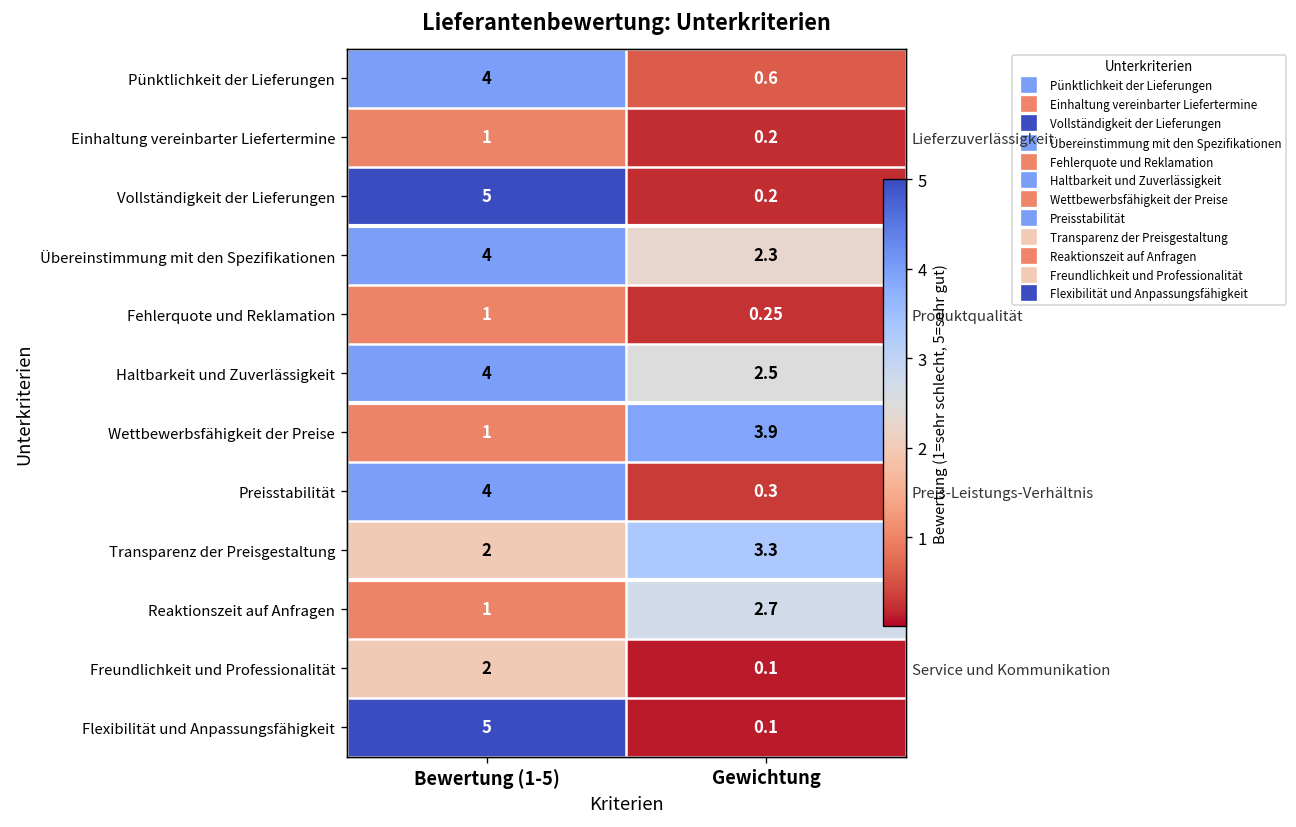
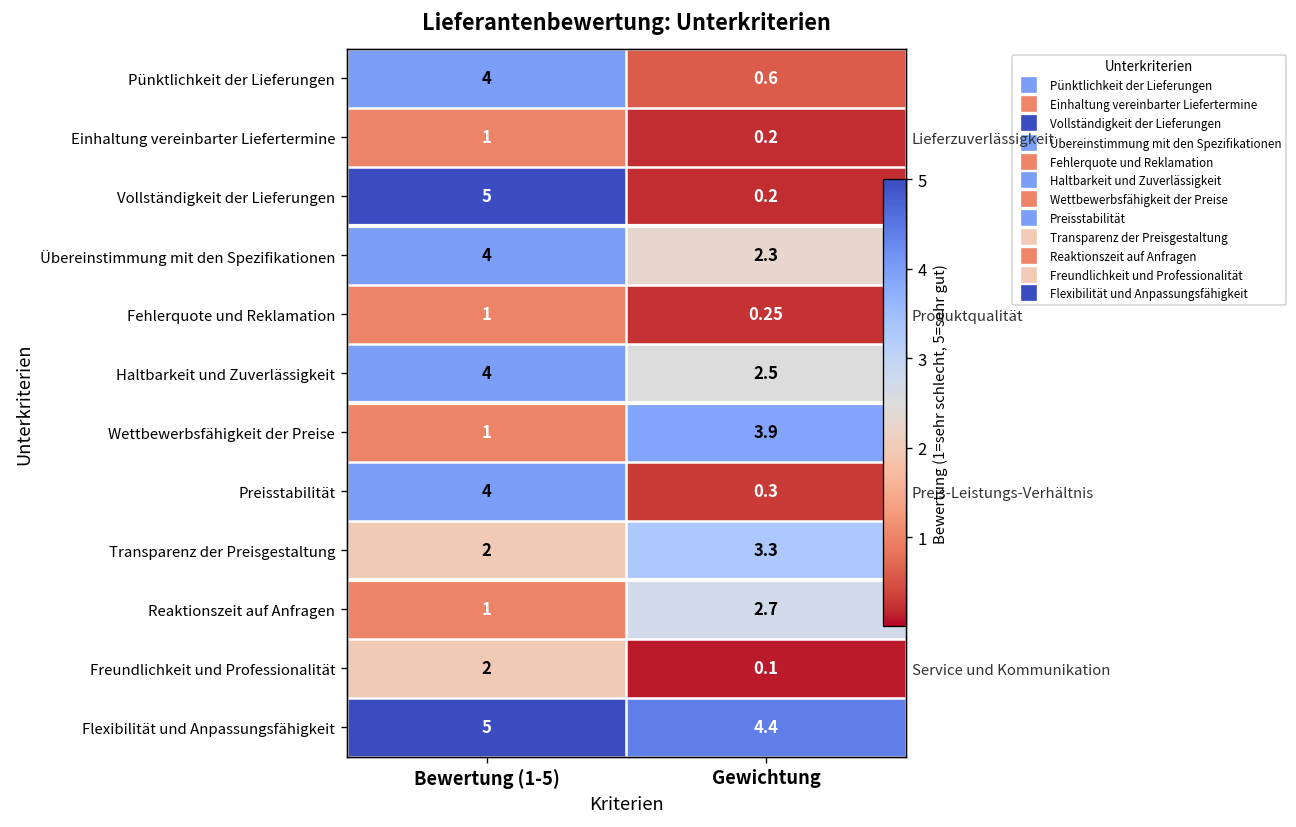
  {
    "Pünktlichkeit der Lieferungen": {
      "Bewertung (1-5)": 4,
      "Gewichtung": 0.6
    },
    "Einhaltung vereinbarter Liefertermine": {
      "Bewertung (1-5)": 1,
      "Gewichtung": 0.2
    },
    "Vollständigkeit der Lieferungen": {
      "Bewertung (1-5)": 5,
      "Gewichtung": 0.2
    },
    "Übereinstimmung mit den Spezifikationen": {
      "Bewertung (1-5)": 4,
      "Gewichtung": 2.3
    },
    "Fehlerquote und Reklamation": {
      "Bewertung (1-5)": 1,
      "Gewichtung": 0.25
    },
    "Haltbarkeit und Zuverlässigkeit": {
      "Bewertung (1-5)": 4,
      "Gewichtung": 2.5
    },
    "Wettbewerbsfähigkeit der Preise": {
      "Bewertung (1-5)": 1,
      "Gewichtung": 3.9
    },
    "Preisstabilität": {
      "Bewertung (1-5)": 4,
      "Gewichtung": 0.3
    },
    "Transparenz der Preisgestaltung": {
      "Bewertung (1-5)": 2,
      "Gewichtung": 3.3
    },
    "Reaktionszeit auf Anfragen": {
      "Bewertung (1-5)": 1,
      "Gewichtung": 2.7
    },
    "Freundlichkeit und Professionalität": {
      "Bewertung (1-5)": 2,
      "Gewichtung": 0.1
    },
    "Flexibilität und Anpassungsfähigkeit": {
      "Bewertung (1-5)": 5,
-     "Gewichtung": 0.1
+     "Gewichtung": 4.4
    }
  }
